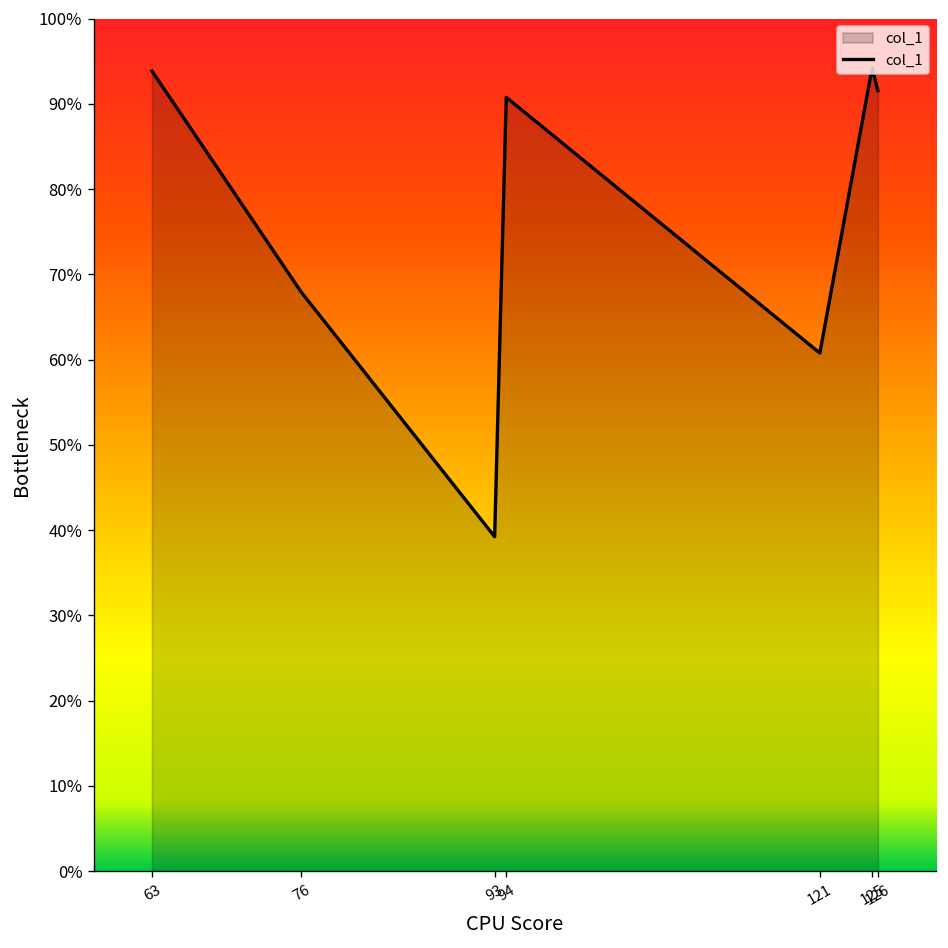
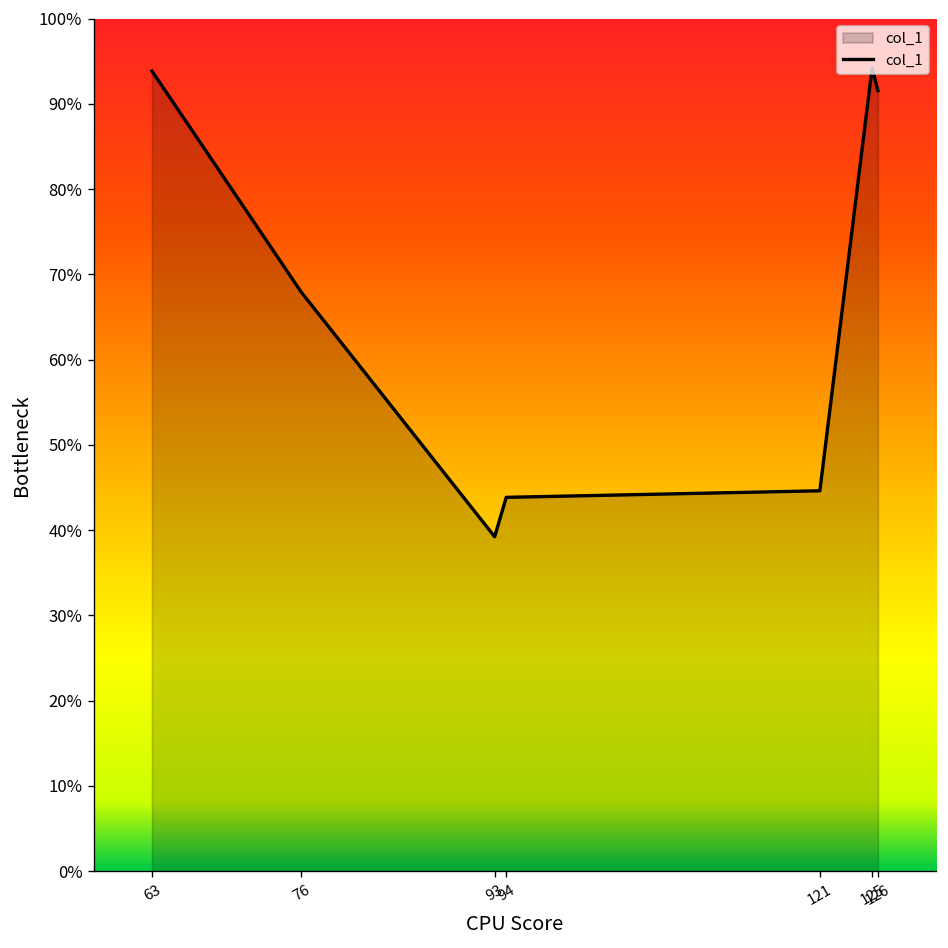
  {
    "63": "94%",
    "76": "68%",
    "93": "39%",
-   "94": "91%",
-   "121": "61%",
+   "94": "44%",
+   "121": "45%",
    "126": "92%"
  }
